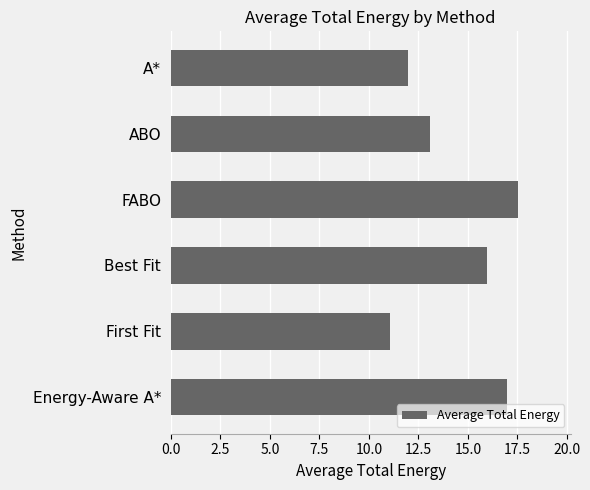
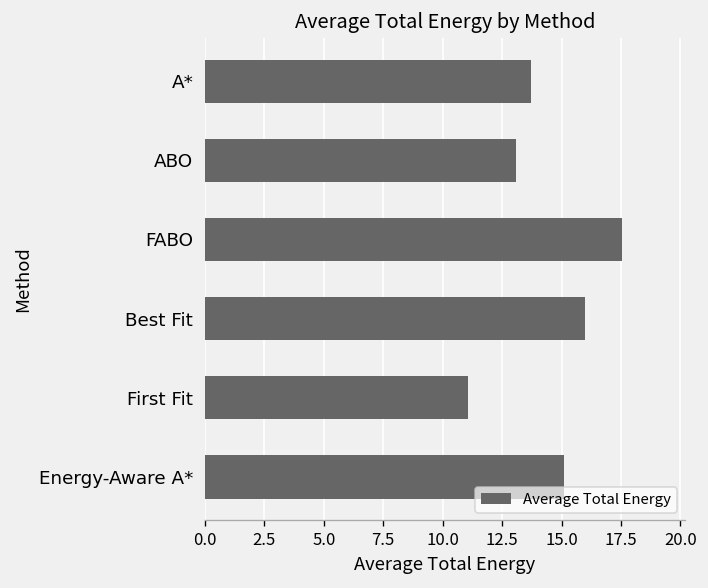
  {
-   "A*": 12.0,
+   "A*": 13.7,
    "ABO": 13.1,
    "FABO": 17.6,
    "Best Fit": 16.0,
    "First Fit": 11.1,
-   "Energy-Aware A*": 17.0
+   "Energy-Aware A*": 15.1
  }
